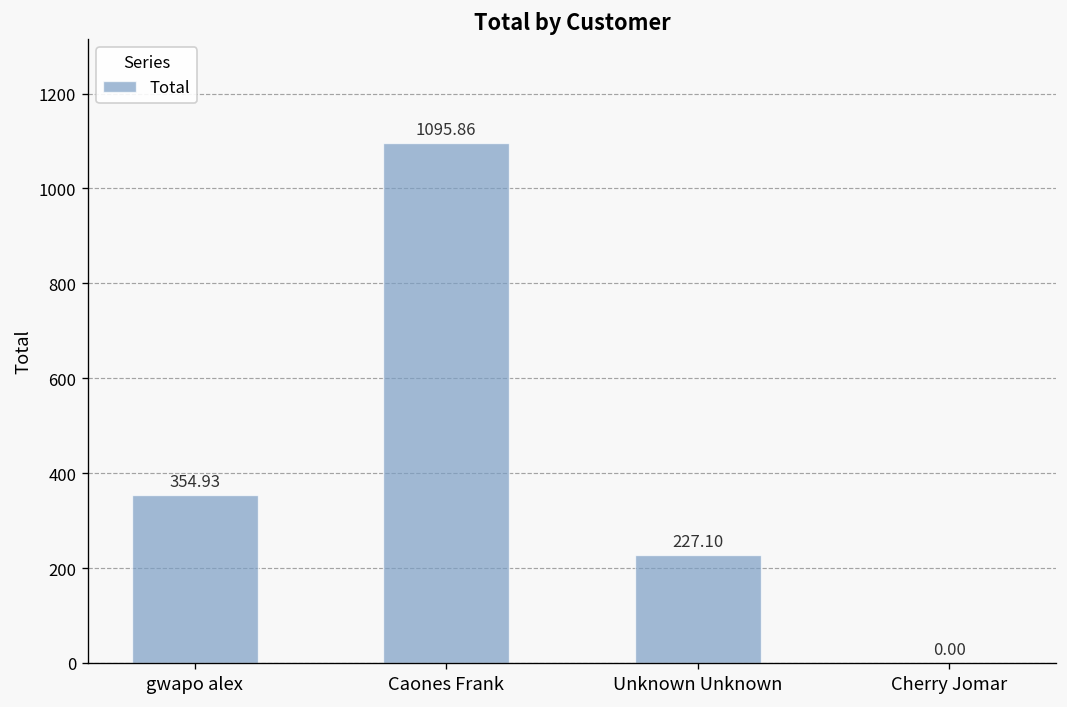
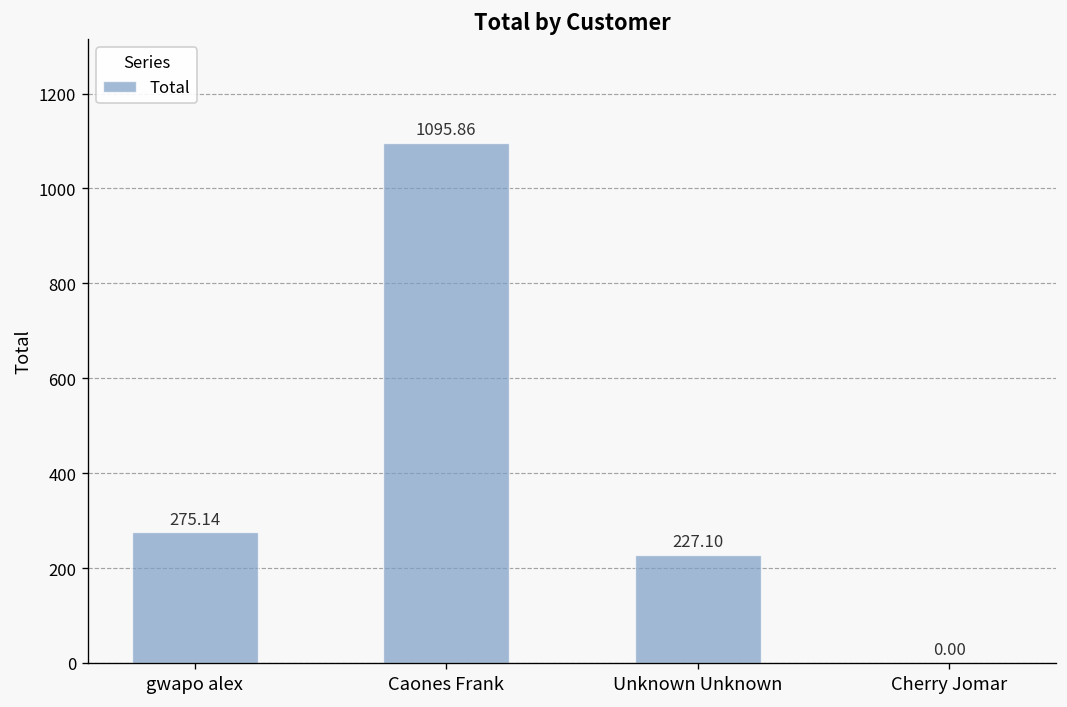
  {
-   "gwapo alex": 354.93,
+   "gwapo alex": 275.14,
    "Caones Frank": 1095.86,
    "Unknown Unknown": 227.10,
    "Cherry Jomar": 0.00
  }
